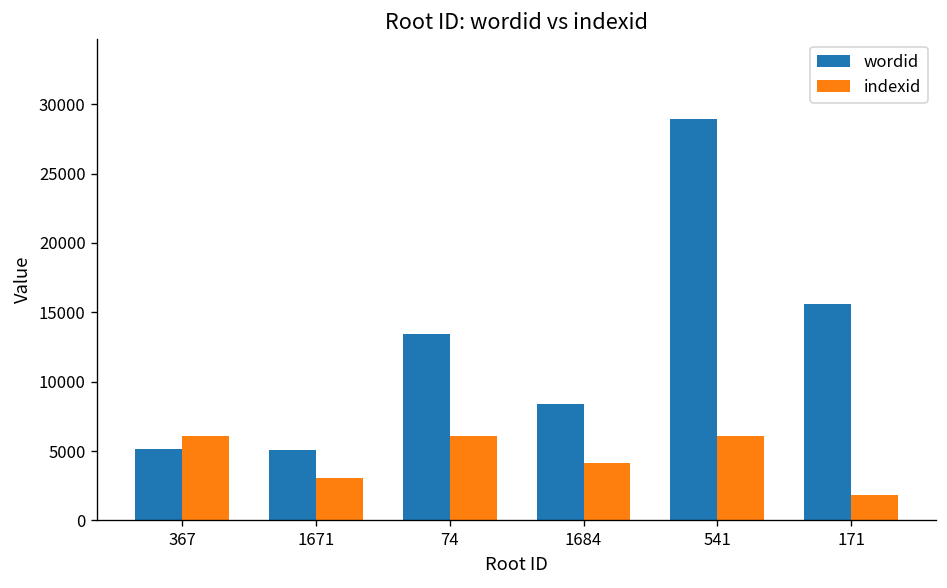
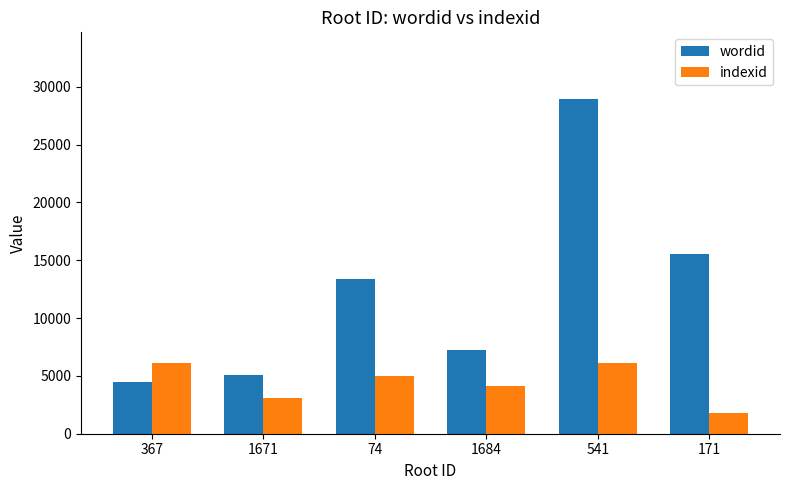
  {
    "wordid": {
-     "367": 5200,
+     "367": 4400,
      "1671": 5000,
      "74": 13400,
-     "1684": 8400,
+     "1684": 7200,
      "541": 28900,
      "171": 15600
    },
    "indexid": {
      "367": 6100,
      "1671": 3100,
-     "74": 6100,
+     "74": 5000,
      "1684": 4100,
      "541": 6100,
      "171": 1800
    }
  }
